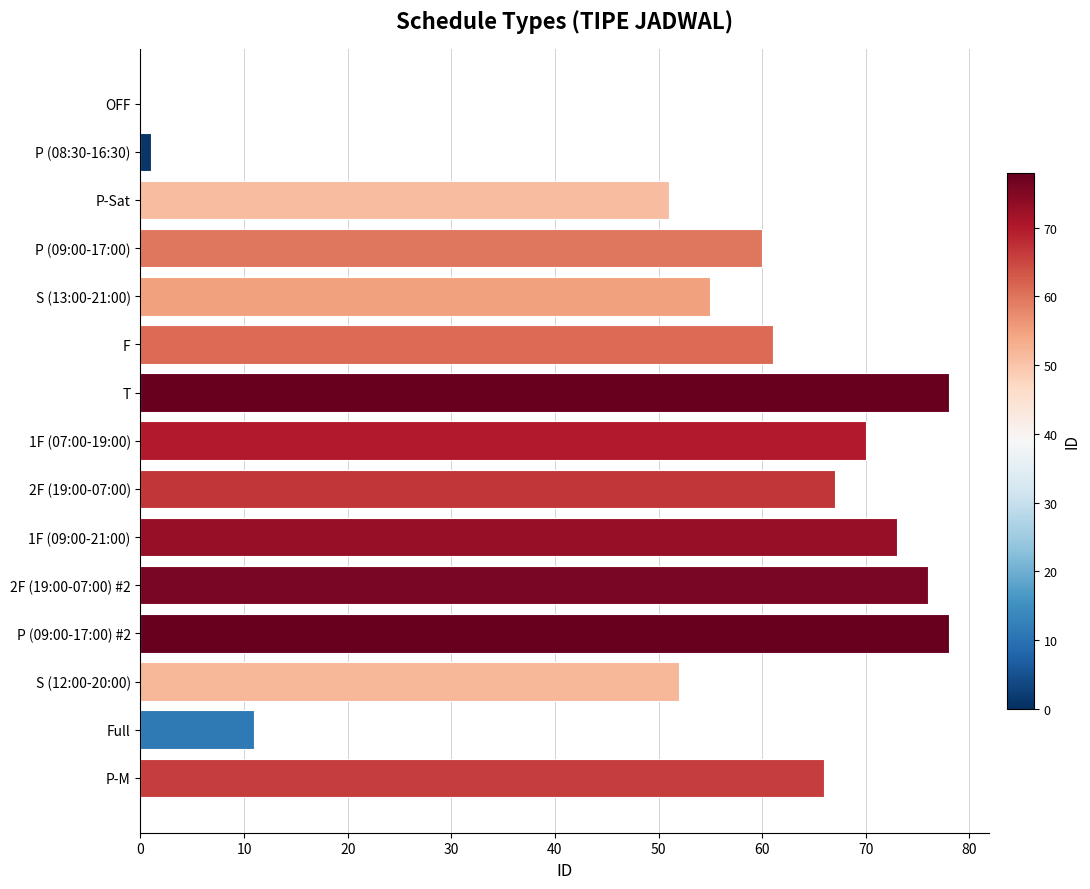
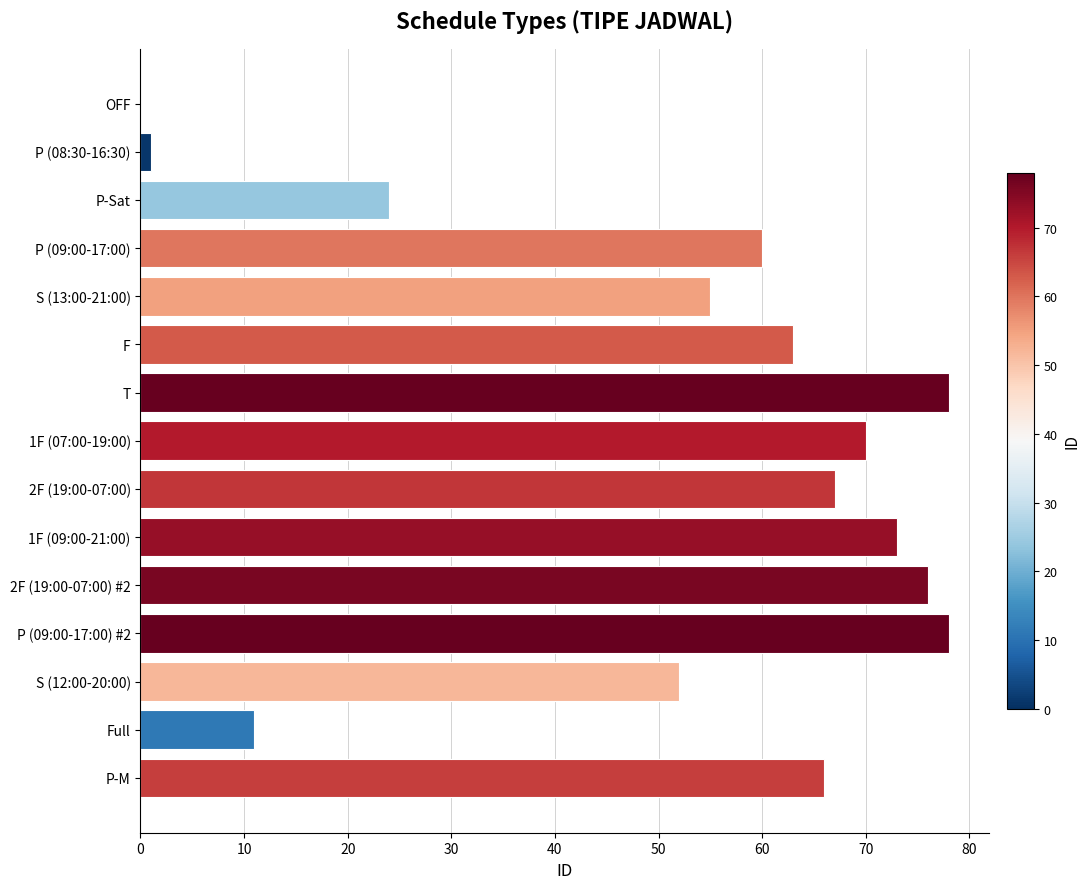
  {
    "OFF": 0,
    "P (08:30-16:30)": 1,
-   "P-Sat": 51,
+   "P-Sat": 24,
    "P (09:00-17:00)": 60,
    "S (13:00-21:00)": 55,
-   "F": 61,
+   "F": 63,
    "T": 78,
    "1F (07:00-19:00)": 70,
    "2F (19:00-07:00)": 67,
    "1F (09:00-21:00)": 73,
    "2F (19:00-07:00) #2": 76,
    "P (09:00-17:00) #2": 78,
    "S (12:00-20:00)": 52,
    "Full": 11,
    "P-M": 66
  }
